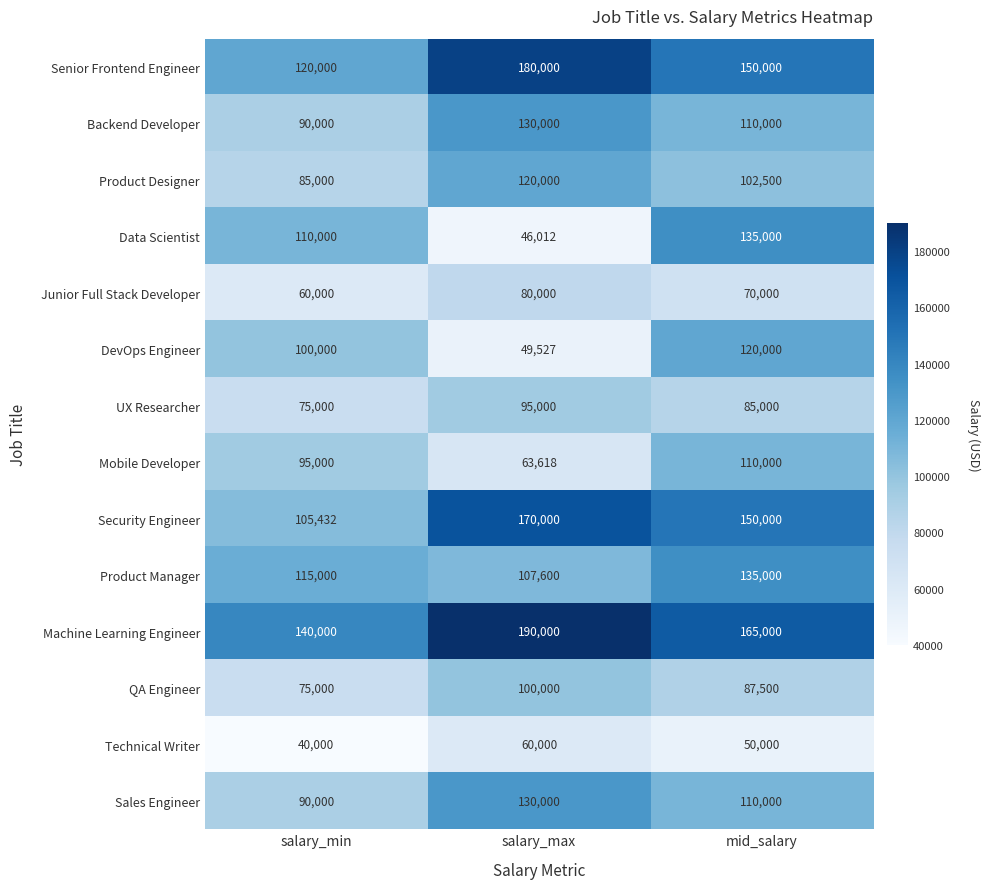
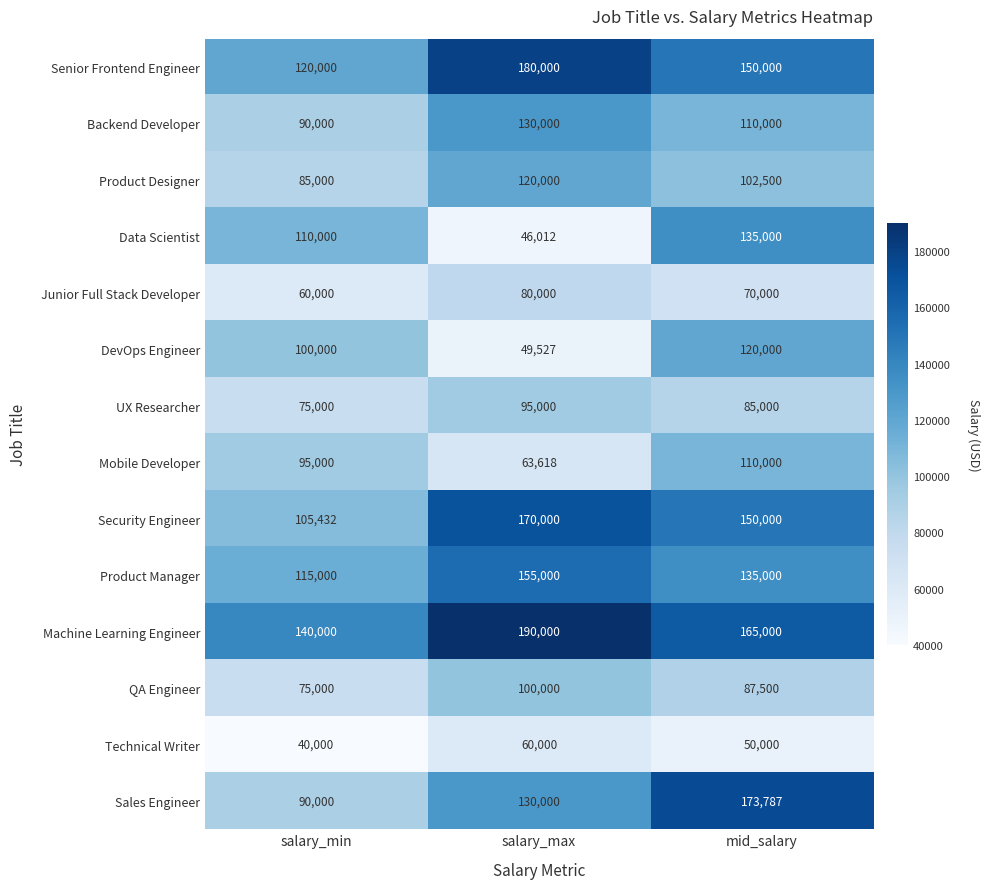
  {
    "Senior Frontend Engineer": {
      "salary_min": "120,000",
      "salary_max": "180,000",
      "mid_salary": "150,000"
    },
    "Backend Developer": {
      "salary_min": "90,000",
      "salary_max": "130,000",
      "mid_salary": "110,000"
    },
    "Product Designer": {
      "salary_min": "85,000",
      "salary_max": "120,000",
      "mid_salary": "102,500"
    },
    "Data Scientist": {
      "salary_min": "110,000",
      "salary_max": "46,012",
      "mid_salary": "135,000"
    },
    "Junior Full Stack Developer": {
      "salary_min": "60,000",
      "salary_max": "80,000",
      "mid_salary": "70,000"
    },
    "DevOps Engineer": {
      "salary_min": "100,000",
      "salary_max": "49,527",
      "mid_salary": "120,000"
    },
    "UX Researcher": {
      "salary_min": "75,000",
      "salary_max": "95,000",
      "mid_salary": "85,000"
    },
    "Mobile Developer": {
      "salary_min": "95,000",
      "salary_max": "63,618",
      "mid_salary": "110,000"
    },
    "Security Engineer": {
      "salary_min": "105,432",
      "salary_max": "170,000",
      "mid_salary": "150,000"
    },
    "Product Manager": {
      "salary_min": "115,000",
-     "salary_max": "107,600",
+     "salary_max": "155,000",
      "mid_salary": "135,000"
    },
    "Machine Learning Engineer": {
      "salary_min": "140,000",
      "salary_max": "190,000",
      "mid_salary": "165,000"
    },
    "QA Engineer": {
      "salary_min": "75,000",
      "salary_max": "100,000",
      "mid_salary": "87,500"
    },
    "Technical Writer": {
      "salary_min": "40,000",
      "salary_max": "60,000",
      "mid_salary": "50,000"
    },
    "Sales Engineer": {
      "salary_min": "90,000",
      "salary_max": "130,000",
-     "mid_salary": "110,000"
+     "mid_salary": "173,787"
    }
  }
